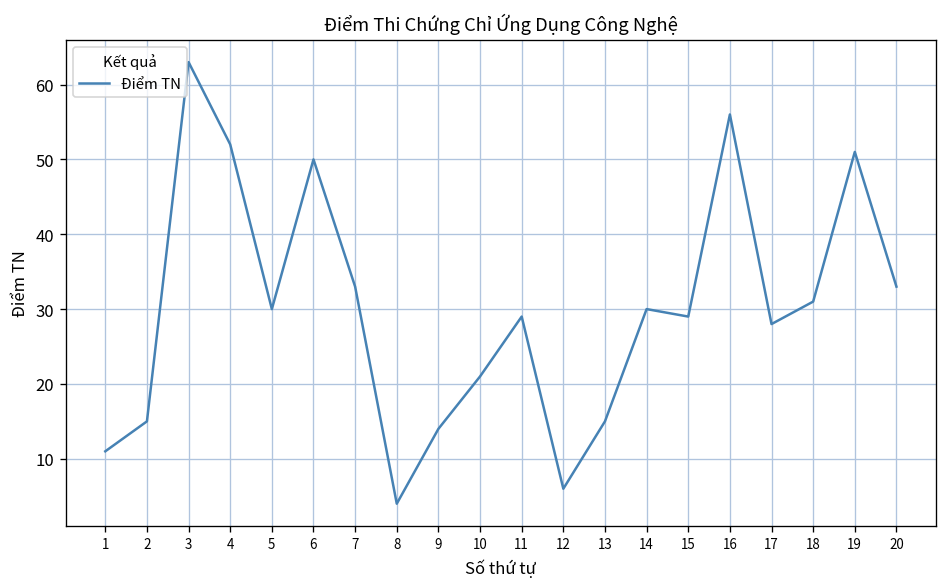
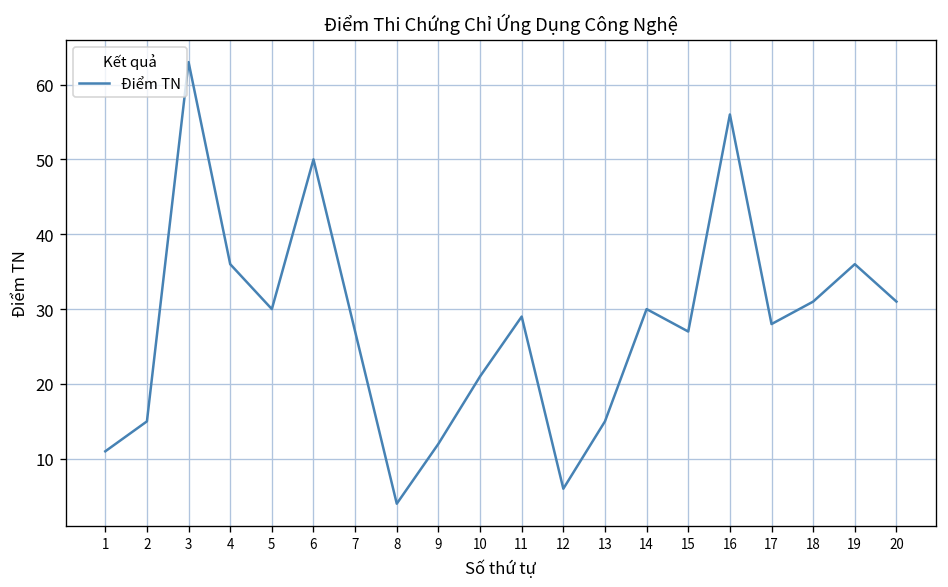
  {
    "1": 11,
    "2": 15,
    "3": 63,
-   "4": 52,
+   "4": 36,
    "5": 30,
    "6": 50,
-   "7": 33,
+   "7": 27,
    "8": 4,
-   "9": 14,
+   "9": 12,
    "10": 21,
    "11": 29,
    "12": 6,
    "13": 15,
    "14": 30,
-   "15": 29,
+   "15": 27,
    "16": 56,
    "17": 28,
    "18": 31,
-   "19": 51,
-   "20": 33
+   "19": 36,
+   "20": 31
  }
